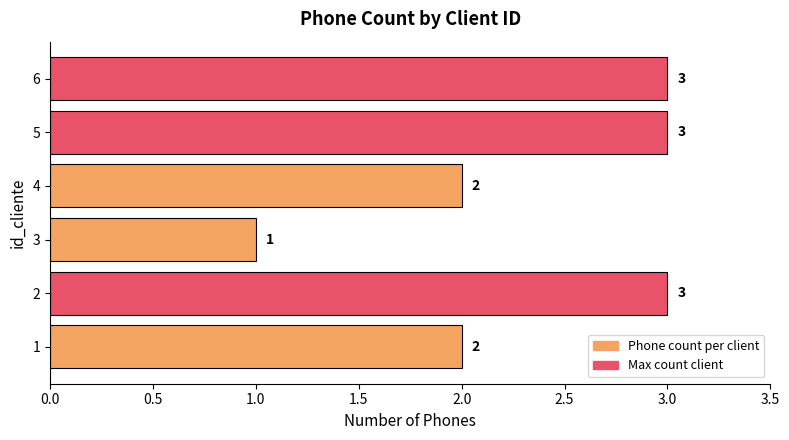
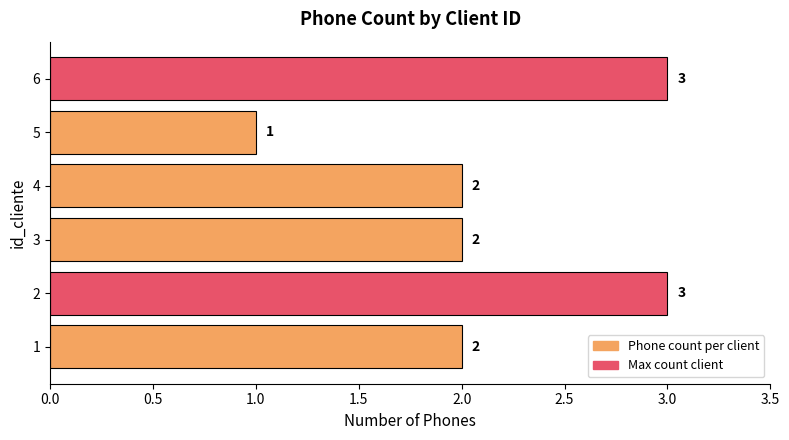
  {
    "6": 3,
-   "5": 3,
+   "5": 1,
    "4": 2,
-   "3": 1,
+   "3": 2,
    "2": 3,
    "1": 2
  }
